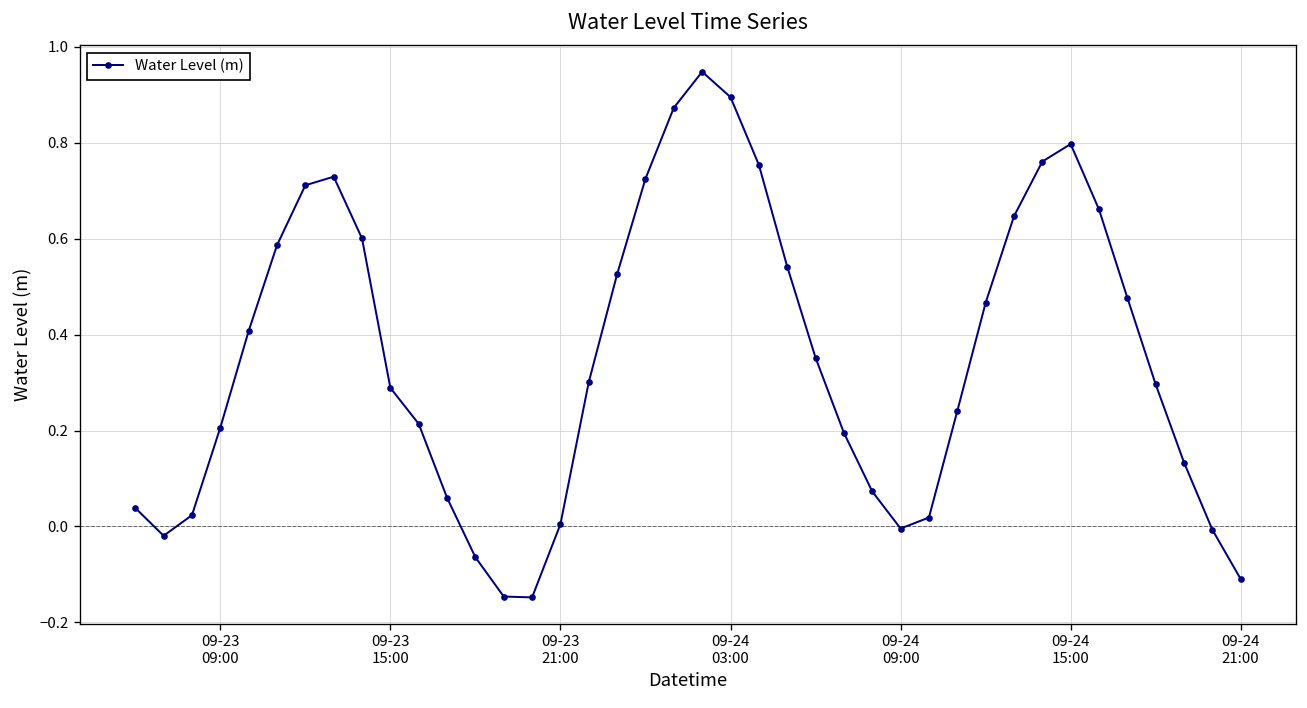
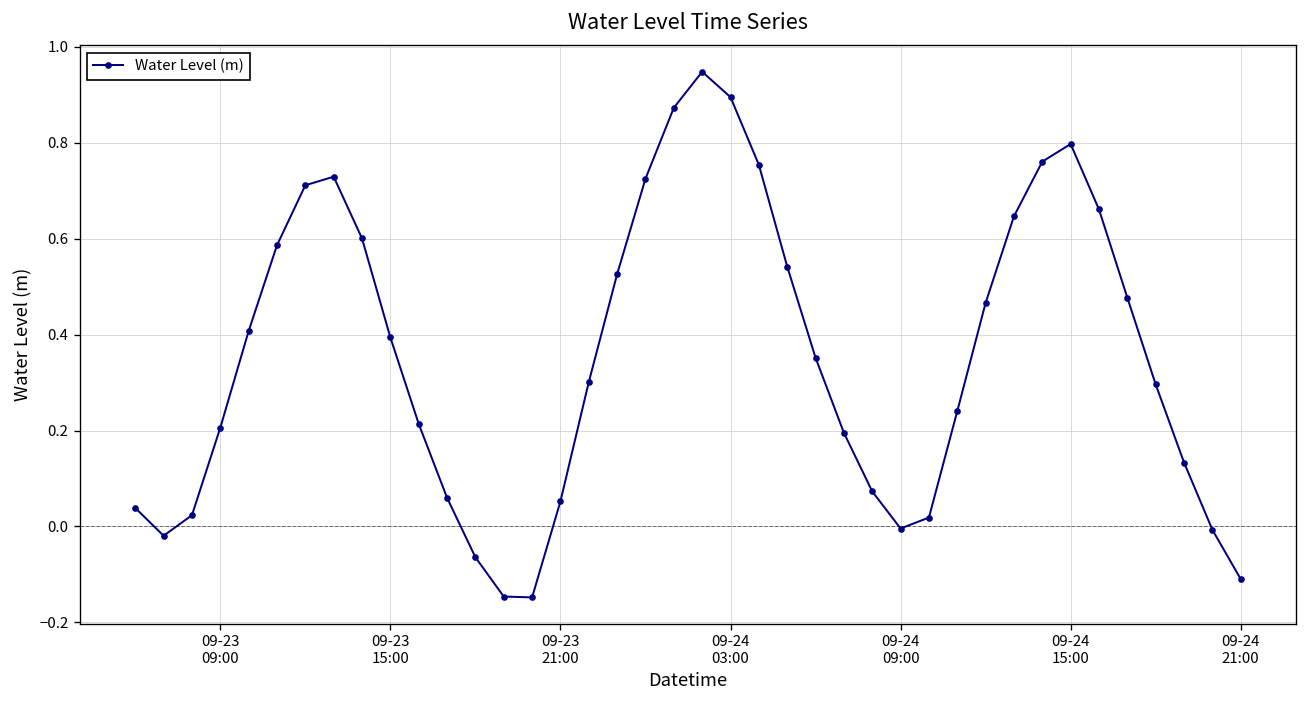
  {
    "09-23 09:00": 0.21,
-   "09-23 15:00": 0.29,
-   "09-23 21:00": 0.00,
+   "09-23 15:00": 0.39,
+   "09-23 21:00": 0.05,
    "09-24 03:00": 0.90,
    "09-24 09:00": 0.00,
    "09-24 15:00": 0.80,
    "09-24 21:00": -0.11
  }
